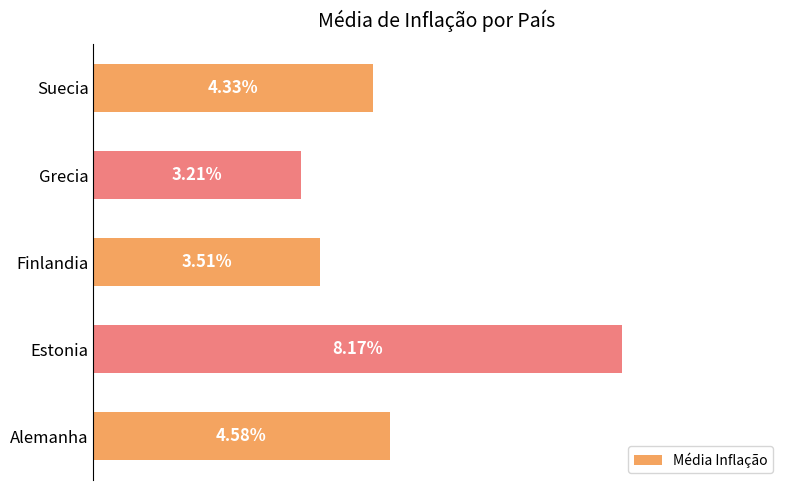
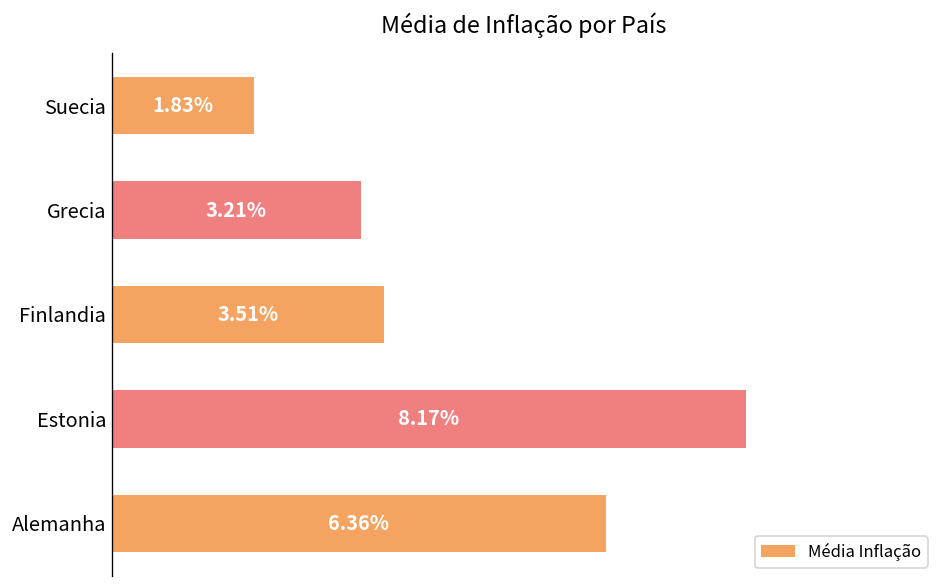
  {
-   "Suecia": "4.33%",
+   "Suecia": "1.83%",
    "Grecia": "3.21%",
    "Finlandia": "3.51%",
    "Estonia": "8.17%",
-   "Alemanha": "4.58%"
+   "Alemanha": "6.36%"
  }
